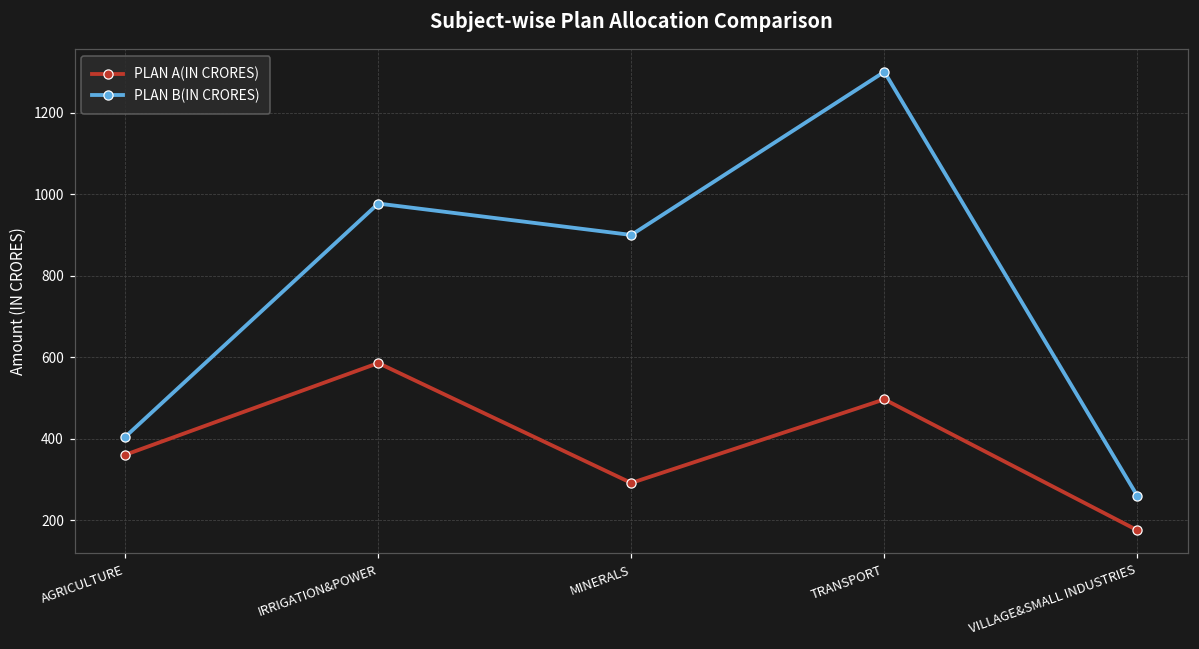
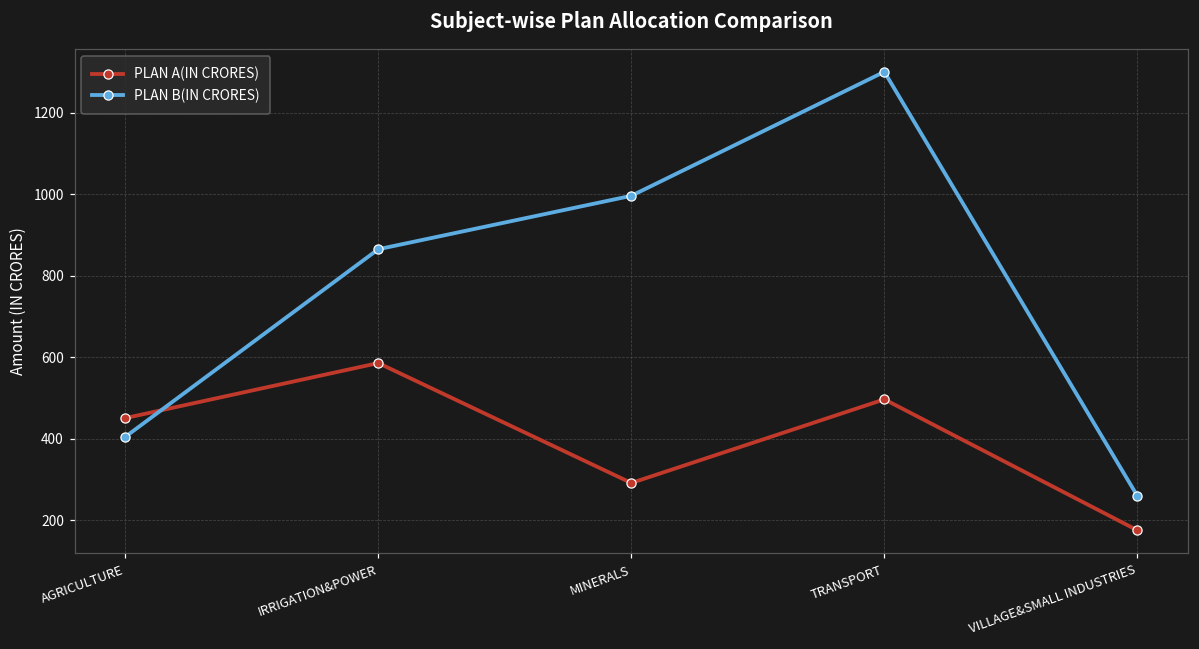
  {
    "PLAN A(IN CRORES)": {
-     "AGRICULTURE": 360,
+     "AGRICULTURE": 450,
      "IRRIGATION&POWER": 590,
      "MINERALS": 290,
      "TRANSPORT": 500,
      "VILLAGE&SMALL INDUSTRIES": 180
    },
    "PLAN B(IN CRORES)": {
      "AGRICULTURE": 410,
-     "IRRIGATION&POWER": 980,
-     "MINERALS": 900,
+     "IRRIGATION&POWER": 870,
+     "MINERALS": 1000,
      "TRANSPORT": 1300,
      "VILLAGE&SMALL INDUSTRIES": 260
    }
  }
